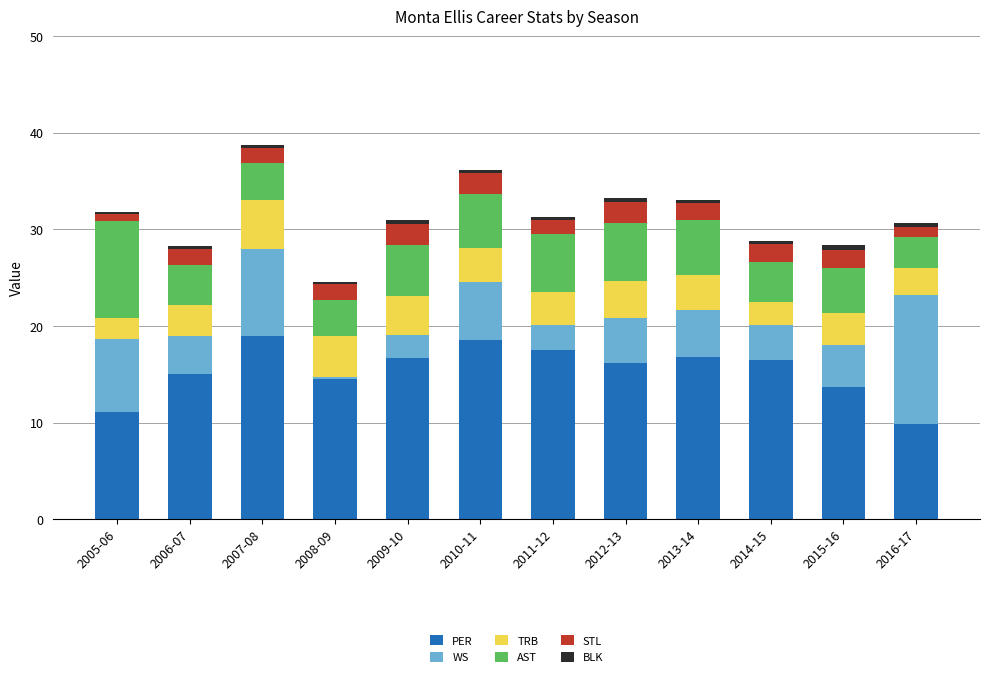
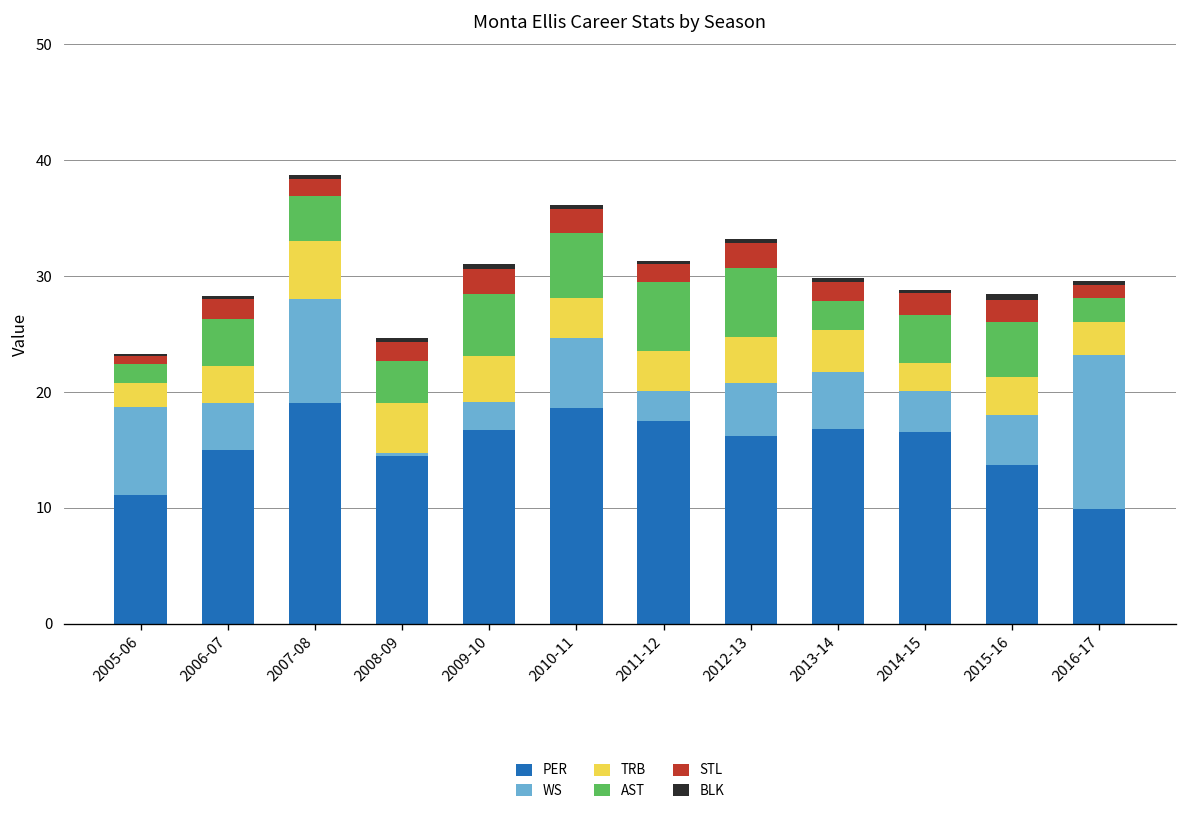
  {
    "PER": {
      "2005-06": 11,
      "2006-07": 15,
      "2007-08": 19,
      "2008-09": 15,
      "2009-10": 17,
      "2010-11": 19,
      "2011-12": 18,
      "2012-13": 16,
      "2013-14": 17,
      "2014-15": 17,
      "2015-16": 14,
      "2016-17": 10
    },
    "WS": {
      "2005-06": 8,
      "2006-07": 4,
      "2007-08": 9,
      "2009-10": 2,
      "2010-11": 6,
      "2011-12": 3,
      "2012-13": 5,
      "2013-14": 5,
      "2014-15": 4,
      "2015-16": 4,
      "2016-17": 13
    },
    "TRB": {
      "2005-06": 2,
      "2006-07": 3,
      "2007-08": 5,
      "2008-09": 4,
      "2009-10": 4,
      "2010-11": 4,
      "2011-12": 3,
      "2012-13": 4,
      "2013-14": 4,
      "2014-15": 2,
      "2015-16": 3,
      "2016-17": 3
    },
    "AST": {
-     "2005-06": 10,
+     "2005-06": 2,
      "2006-07": 4,
      "2007-08": 4,
      "2008-09": 4,
      "2009-10": 5,
      "2010-11": 6,
      "2011-12": 6,
      "2012-13": 6,
-     "2013-14": 6,
+     "2013-14": 3,
      "2014-15": 4,
      "2015-16": 5,
-     "2016-17": 3
+     "2016-17": 2
    },
    "STL": {
      "2005-06": 1,
      "2006-07": 2,
      "2007-08": 2,
      "2008-09": 2,
      "2009-10": 2,
      "2010-11": 2,
      "2011-12": 2,
      "2012-13": 2,
      "2013-14": 2,
      "2014-15": 2,
      "2015-16": 2,
      "2016-17": 1
    },
    "BLK": {
      "2006-07": 0,
      "2007-08": 0,
      "2008-09": 0,
      "2009-10": 0,
      "2010-11": 0,
      "2011-12": 0,
      "2012-13": 0,
      "2013-14": 0,
      "2014-15": 0,
      "2015-16": 1,
      "2016-17": 0
    }
  }
